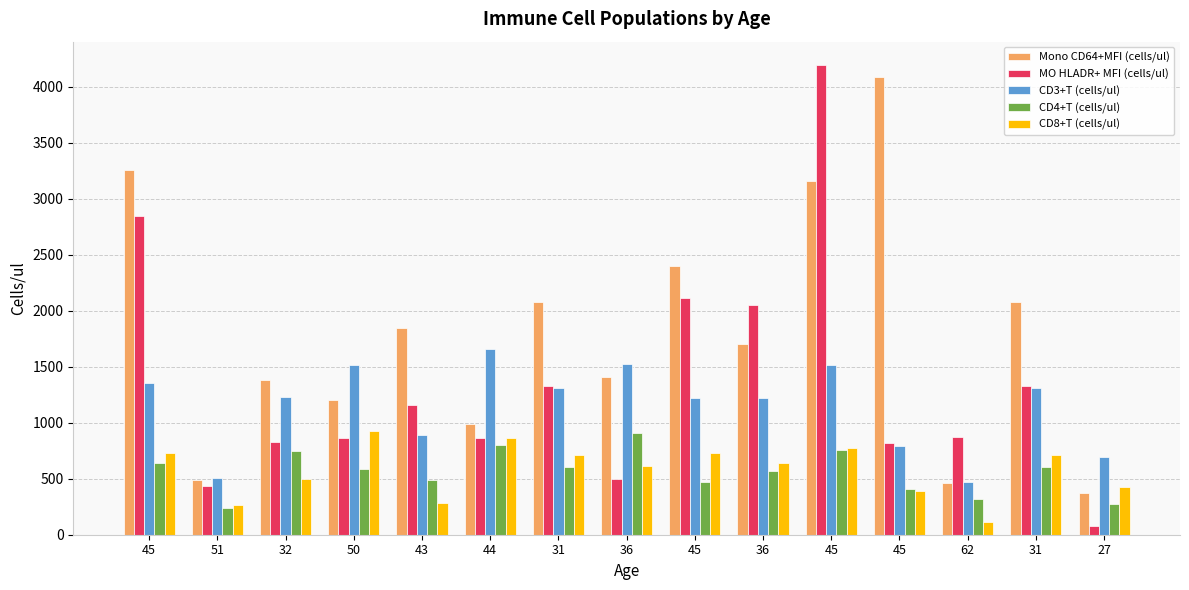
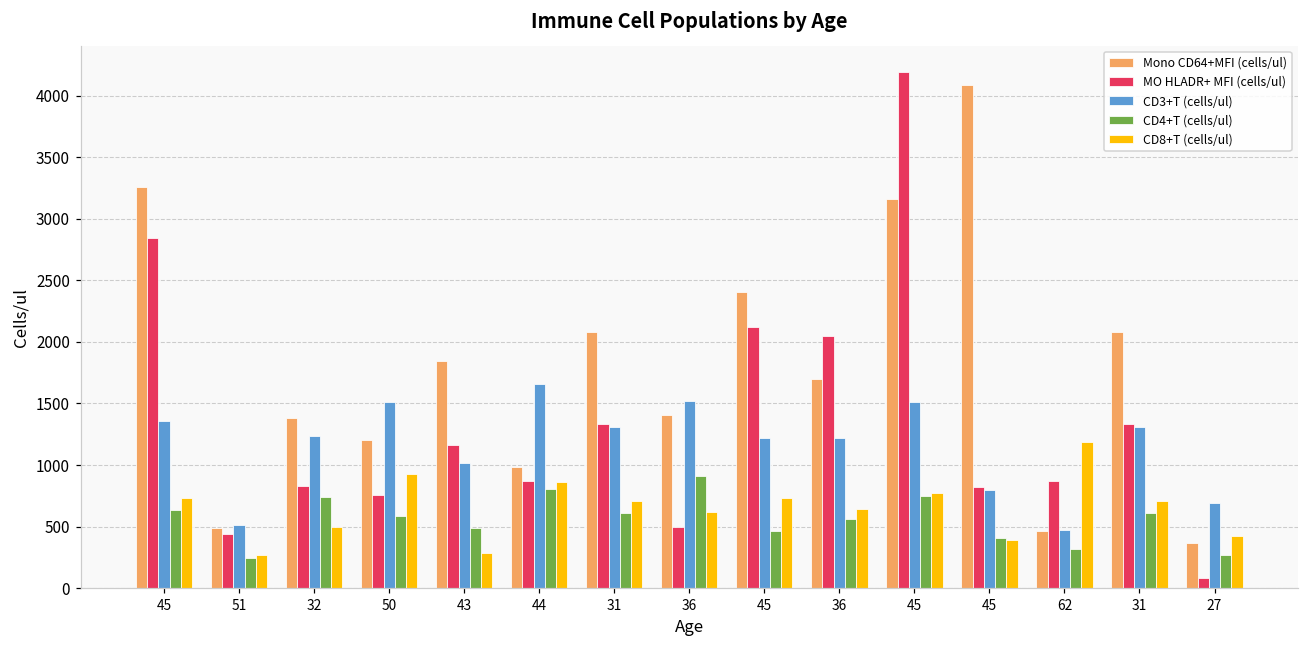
  {
    "Mono CD64+MFI (cells/ul)": {
      "51": 490,
      "32": 1380,
      "50": 1200,
      "43": 1840,
      "44": 990,
      "62": 460,
      "27": 370
    },
    "MO HLADR+ MFI (cells/ul)": {
      "51": 440,
      "32": 830,
-     "50": 860,
+     "50": 750,
      "43": 1160,
      "44": 870,
      "62": 870,
      "27": 80
    },
    "CD3+T (cells/ul)": {
      "51": 510,
      "32": 1230,
      "50": 1510,
-     "43": 890,
+     "43": 1020,
      "44": 1660,
      "62": 470,
      "27": 690
    },
    "CD4+T (cells/ul)": {
      "51": 240,
      "32": 740,
      "50": 590,
      "43": 490,
      "44": 800,
      "62": 320,
      "27": 270
    },
    "CD8+T (cells/ul)": {
      "51": 270,
      "32": 490,
      "50": 930,
      "43": 280,
      "44": 870,
-     "62": 110,
+     "62": 1180,
      "27": 430
    }
  }
